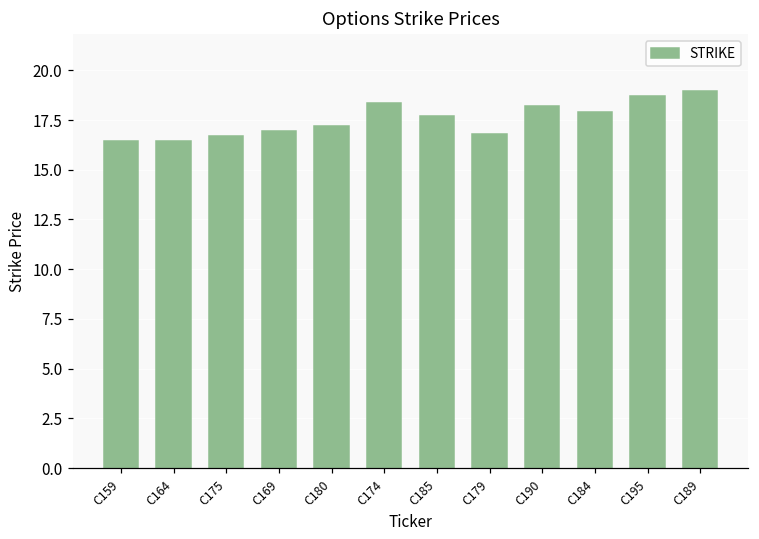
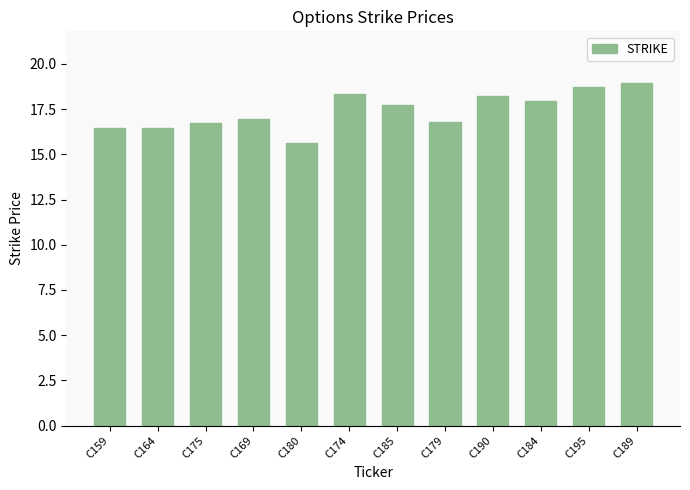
  {
    "C159": 16.5,
    "C164": 16.5,
    "C175": 16.7,
    "C169": 17.0,
-   "C180": 17.2,
+   "C180": 15.6,
    "C174": 18.4,
    "C185": 17.7,
    "C179": 16.8,
    "C190": 18.2,
    "C184": 17.9,
    "C195": 18.7,
    "C189": 19.0
  }
